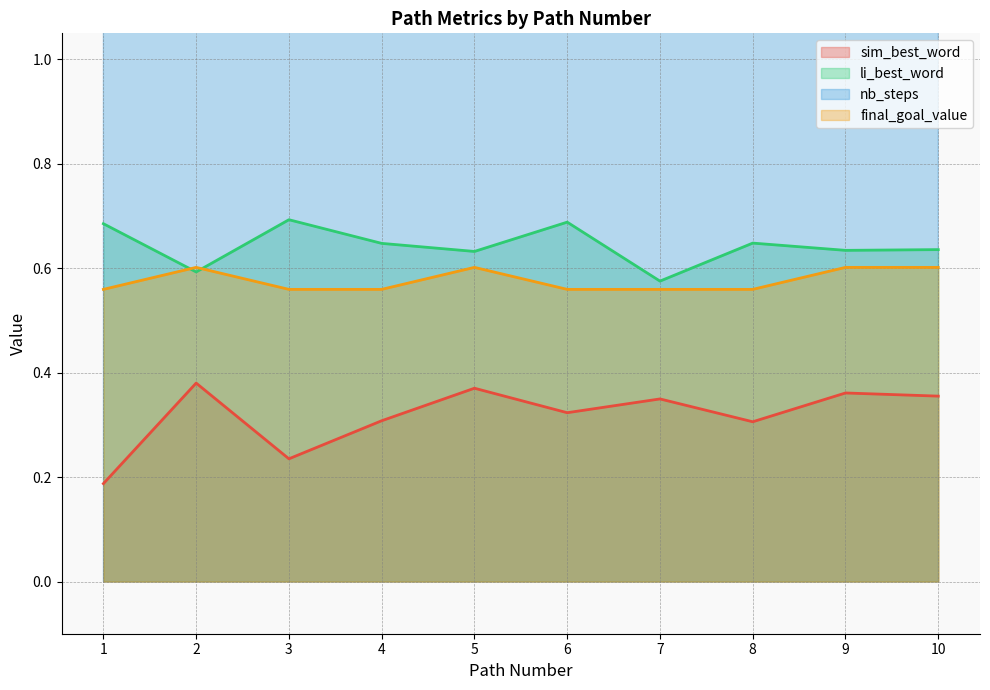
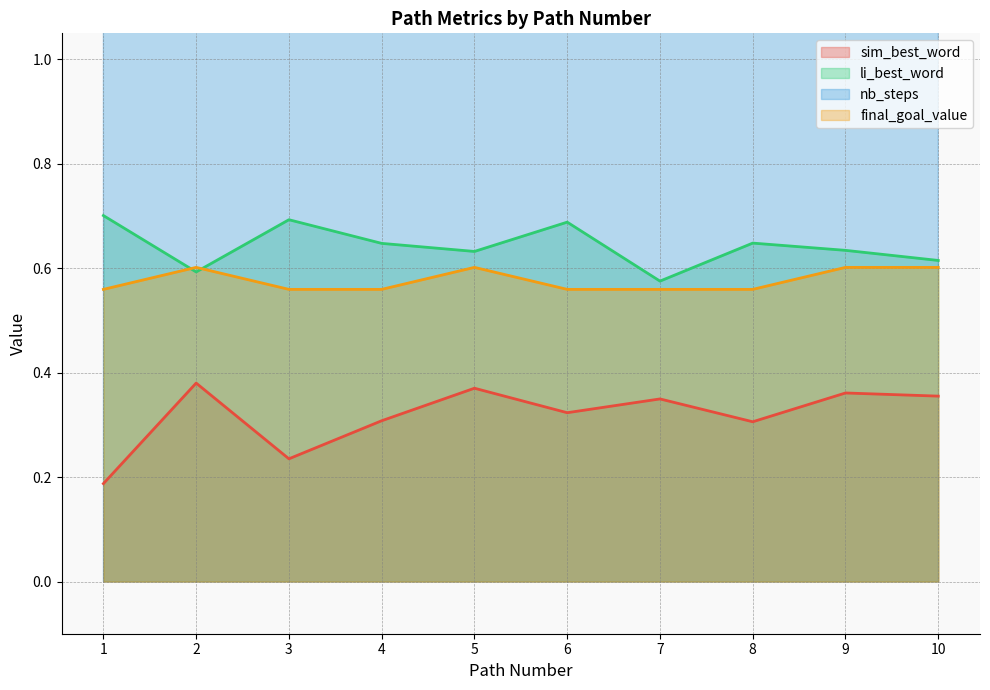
  {
    "li_best_word": {
-     "1": 0.69,
+     "1": 0.70,
      "2": 0.59,
      "3": 0.69,
      "4": 0.65,
      "5": 0.63,
      "6": 0.69,
      "7": 0.58,
      "8": 0.65,
      "9": 0.63,
-     "10": 0.64
+     "10": 0.61
    }
  }
